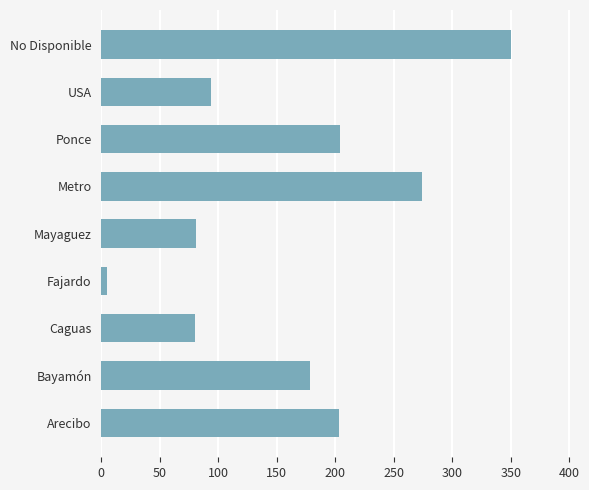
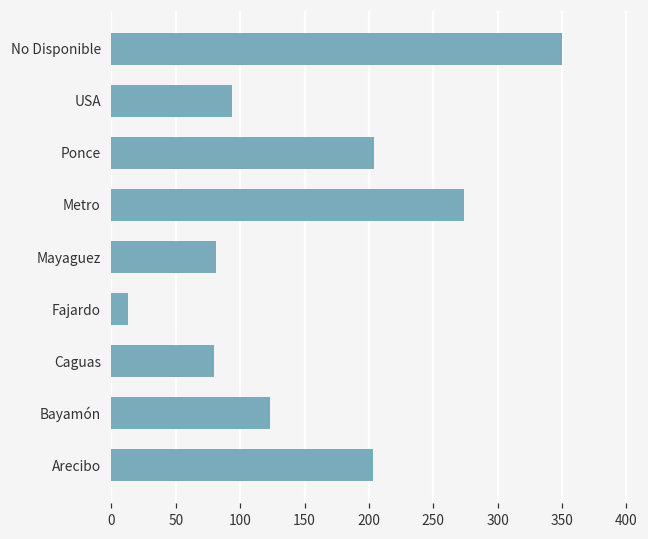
  {
    "No Disponible": 350,
    "USA": 94,
    "Ponce": 204,
    "Metro": 274,
    "Mayaguez": 81,
-   "Fajardo": 5,
+   "Fajardo": 13,
    "Caguas": 80,
-   "Bayamón": 178,
+   "Bayamón": 123,
    "Arecibo": 203
  }
